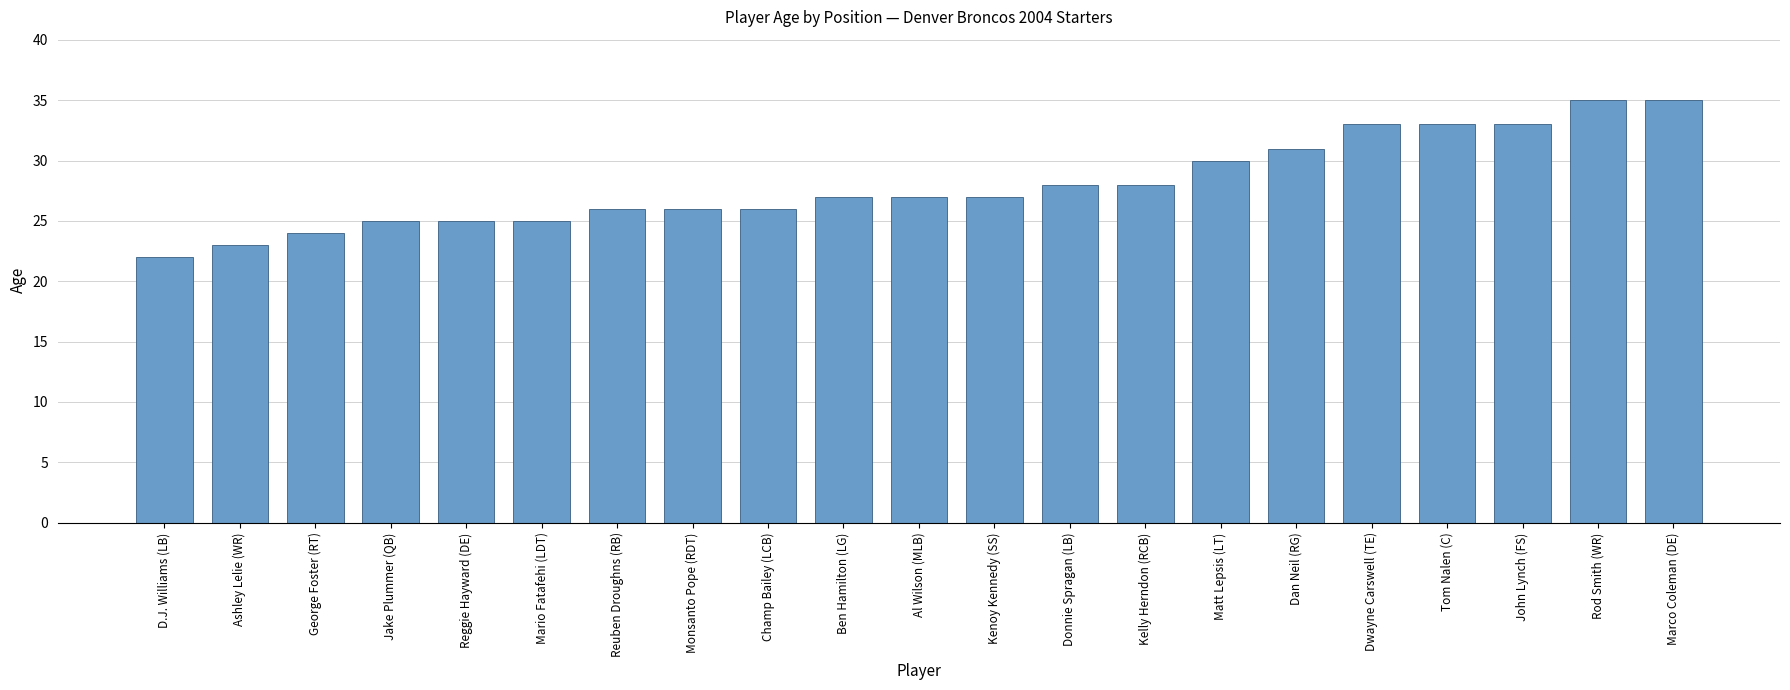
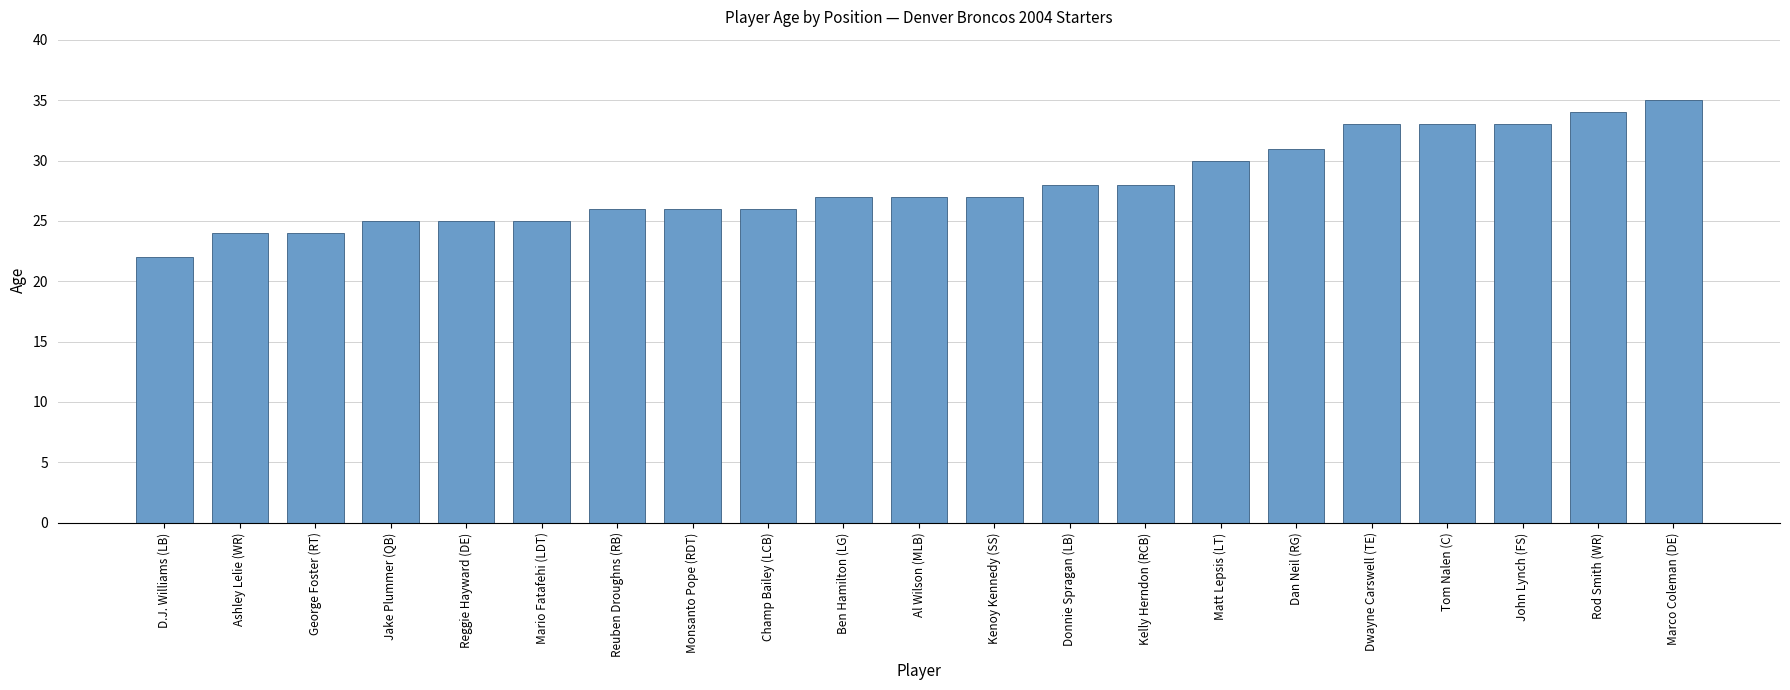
  {
    "D.J. Williams (LB)": 22,
-   "Ashley Lelie (WR)": 23,
+   "Ashley Lelie (WR)": 24,
    "George Foster (RT)": 24,
    "Jake Plummer (QB)": 25,
    "Reggie Hayward (DE)": 25,
    "Mario Fatafehi (LDT)": 25,
    "Reuben Droughns (RB)": 26,
    "Monsanto Pope (RDT)": 26,
    "Champ Bailey (LCB)": 26,
    "Ben Hamilton (LG)": 27,
    "Al Wilson (MLB)": 27,
    "Kenoy Kennedy (SS)": 27,
    "Donnie Spragan (LB)": 28,
    "Kelly Herndon (RCB)": 28,
    "Matt Lepsis (LT)": 30,
    "Dan Neil (RG)": 31,
    "Dwayne Carswell (TE)": 33,
    "Tom Nalen (C)": 33,
    "John Lynch (FS)": 33,
-   "Rod Smith (WR)": 35,
+   "Rod Smith (WR)": 34,
    "Marco Coleman (DE)": 35
  }
